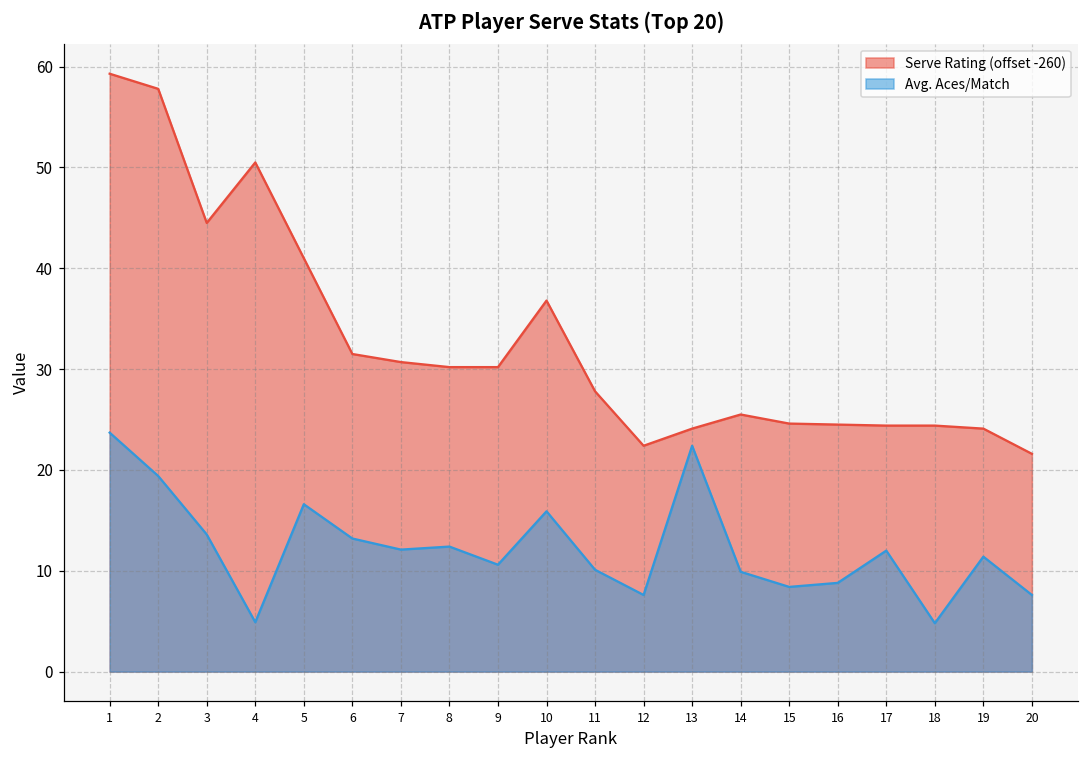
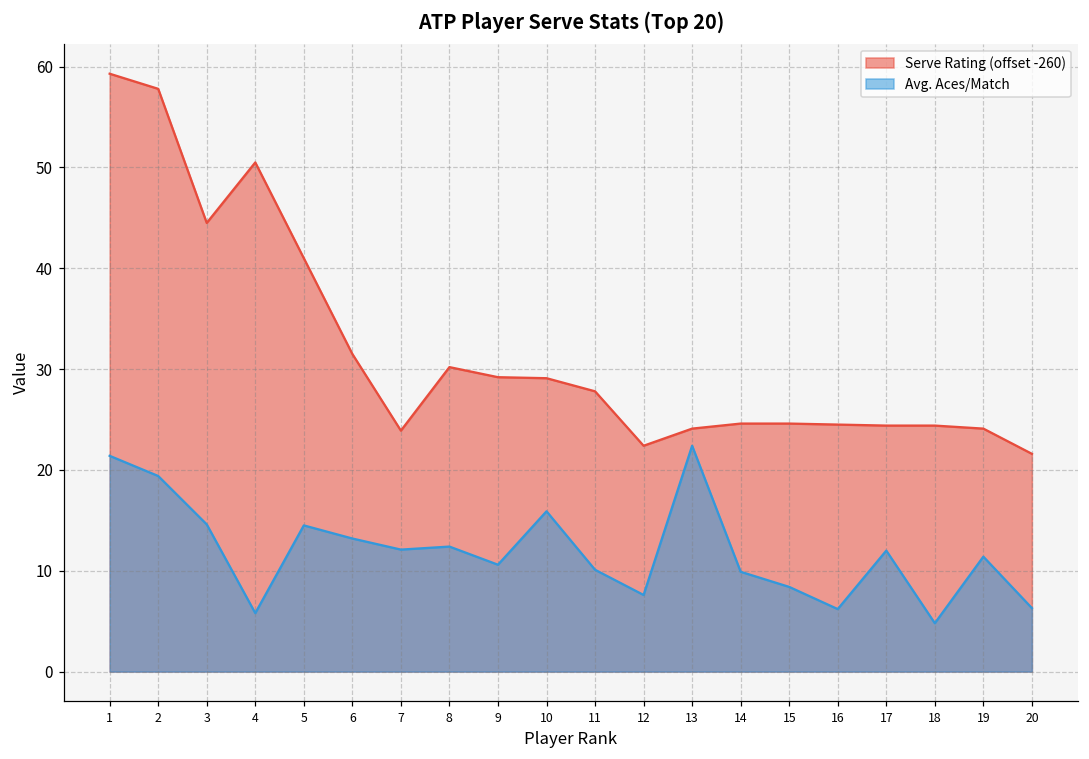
  {
    "Serve Rating (offset -260)": {
      "1": 59,
      "2": 58,
      "3": 45,
      "4": 51,
      "5": 41,
      "6": 32,
-     "7": 31,
+     "7": 24,
      "8": 30,
-     "9": 30,
-     "10": 37,
+     "9": 29,
+     "10": 29,
      "11": 28,
      "12": 22,
      "13": 24,
-     "14": 26,
+     "14": 25,
      "15": 25,
      "16": 25,
      "17": 24,
      "18": 24,
      "19": 24,
      "20": 22
    },
    "Avg. Aces/Match": {
-     "1": 24,
+     "1": 21,
      "2": 19,
-     "3": 14,
-     "4": 5,
-     "5": 17,
+     "3": 15,
+     "4": 6,
+     "5": 15,
      "6": 13,
      "7": 12,
      "8": 12,
      "9": 11,
      "10": 16,
      "11": 10,
      "12": 8,
      "13": 22,
      "14": 10,
      "15": 8,
-     "16": 9,
+     "16": 6,
      "17": 12,
      "18": 5,
      "19": 11,
-     "20": 8
+     "20": 6
    }
  }
